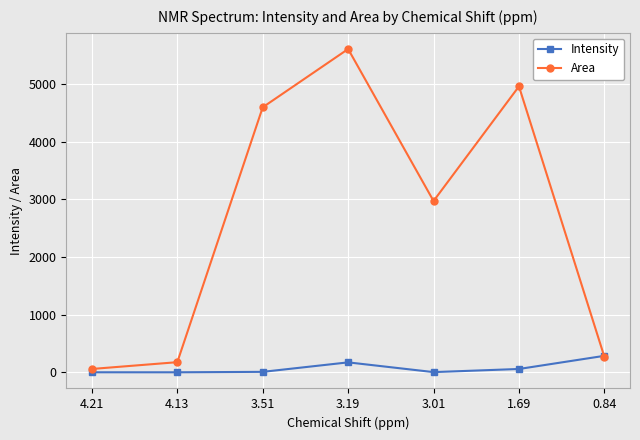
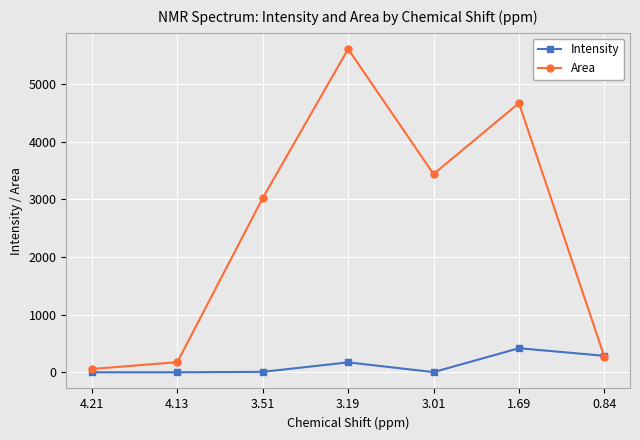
  {
    "Intensity": {
      "4.21": 0,
      "4.13": 0,
      "3.51": 0,
      "3.19": 200,
      "3.01": 0,
-     "1.69": 100
+     "1.69": 400
    },
    "Area": {
      "4.21": 100,
      "4.13": 200,
-     "3.51": 4600,
+     "3.51": 3000,
      "3.19": 5600,
-     "3.01": 3000,
-     "1.69": 5000
+     "3.01": 3400,
+     "1.69": 4700
    }
  }
